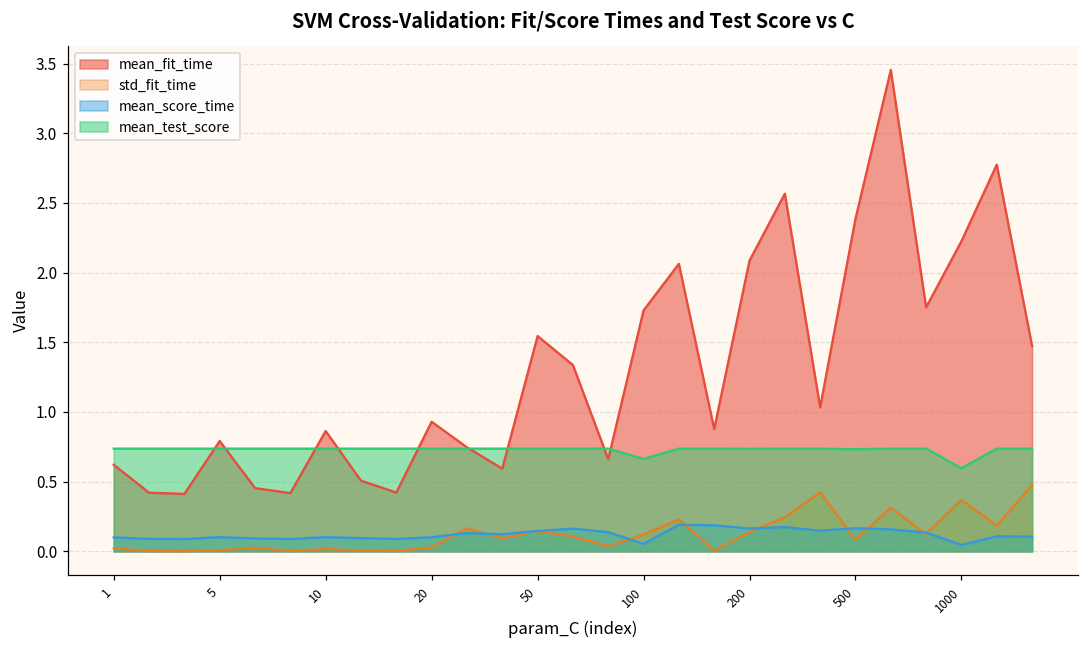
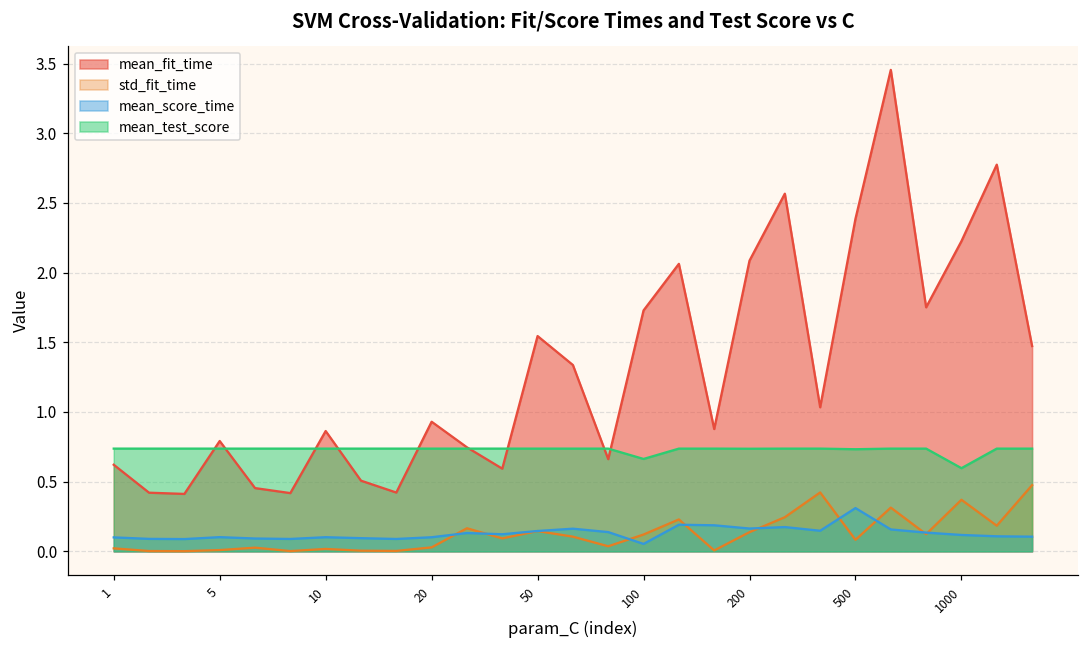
  {
    "mean_score_time": {
      "100": 0.05,
      "200": 0.16,
-     "500": 0.17,
-     "1000": 0.05
+     "500": 0.31,
+     "1000": 0.12
    },
    "mean_test_score": {
      "50": 0.74,
      "100": 0.66,
      "200": 0.74,
      "500": 0.73,
      "1000": 0.60
    }
  }
